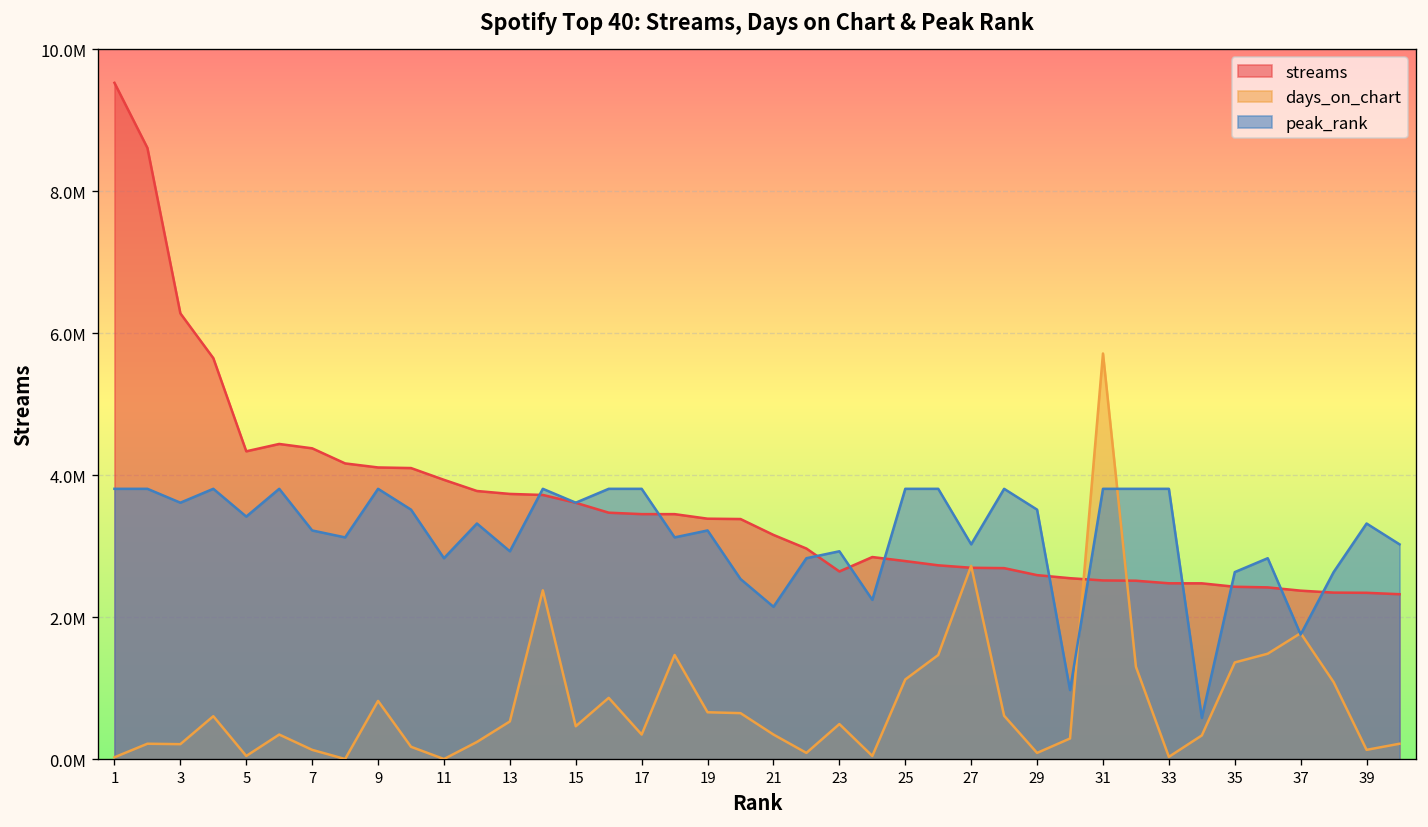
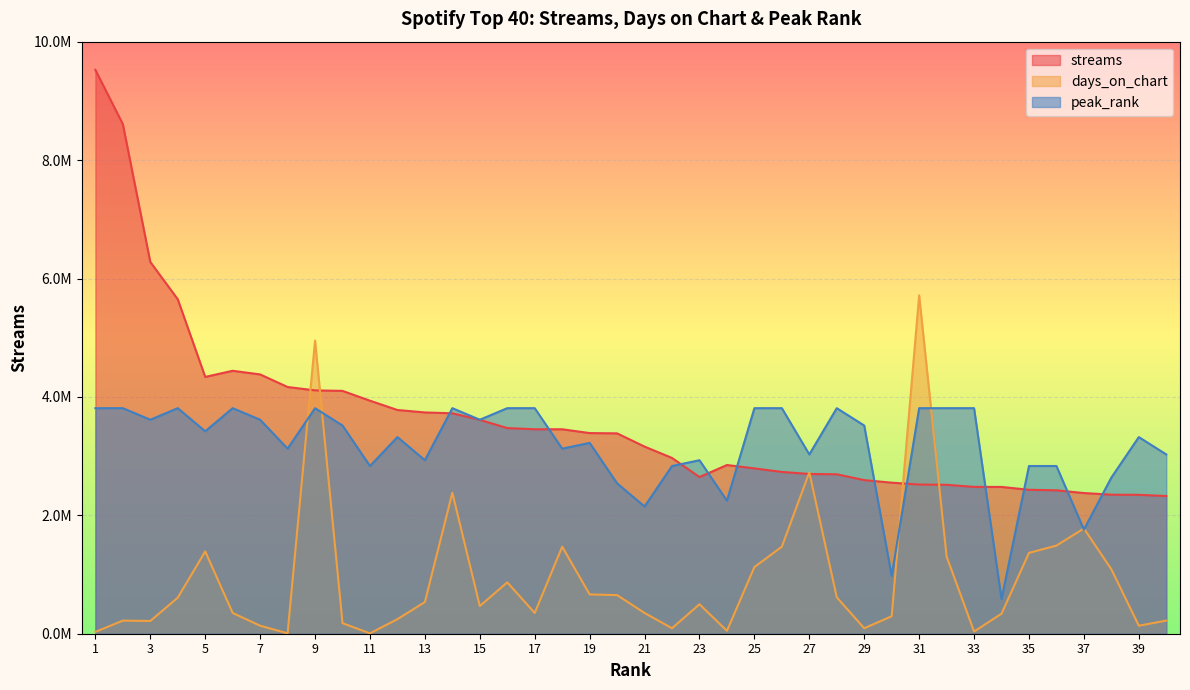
  {
    "streams": {
      "1": 9500000,
      "3": 6300000,
      "5": 4300000,
      "7": 4400000,
      "9": 4100000,
      "11": 3900000,
      "13": 3700000,
      "17": 3500000,
      "19": 3400000,
      "21": 3200000,
      "23": 2600000,
      "25": 2800000,
      "29": 2600000,
      "31": 2500000,
      "33": 2500000,
      "35": 2400000,
      "37": 2400000,
      "39": 2300000
    },
    "days_on_chart": {
      "1": 0,
      "3": 200000,
-     "5": 0,
+     "5": 1400000,
      "7": 100000,
-     "9": 800000,
+     "9": 5000000,
      "11": 0,
      "13": 500000,
      "15": 500000,
      "17": 400000,
      "19": 700000,
      "21": 400000,
      "23": 500000,
      "25": 1100000,
      "29": 100000,
      "31": 5700000,
      "33": 0,
      "35": 1400000,
      "39": 100000
    },
    "peak_rank": {
      "1": 3800000,
      "3": 3600000,
      "5": 3400000,
-     "7": 3200000,
+     "7": 3600000,
      "9": 3800000,
      "11": 2800000,
      "13": 2900000,
      "17": 3800000,
      "19": 3200000,
      "21": 2100000,
      "23": 2900000,
      "25": 3800000,
      "27": 3000000,
      "29": 3500000,
      "31": 3800000,
      "33": 3800000,
-     "35": 2600000,
+     "35": 2800000,
      "39": 3300000
    }
  }
